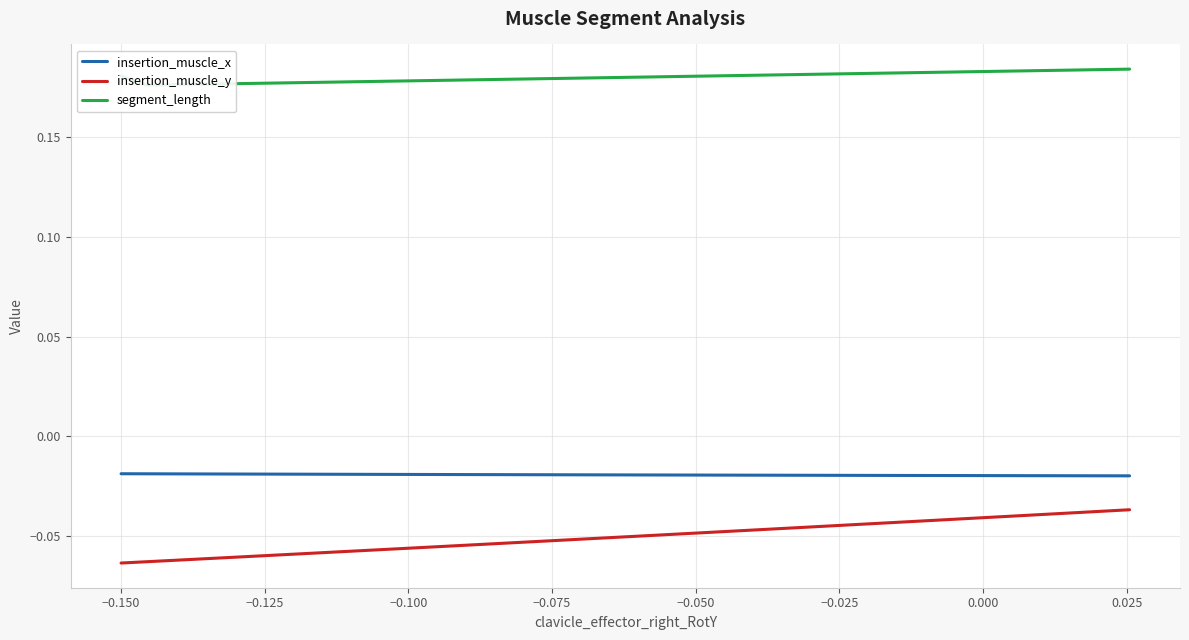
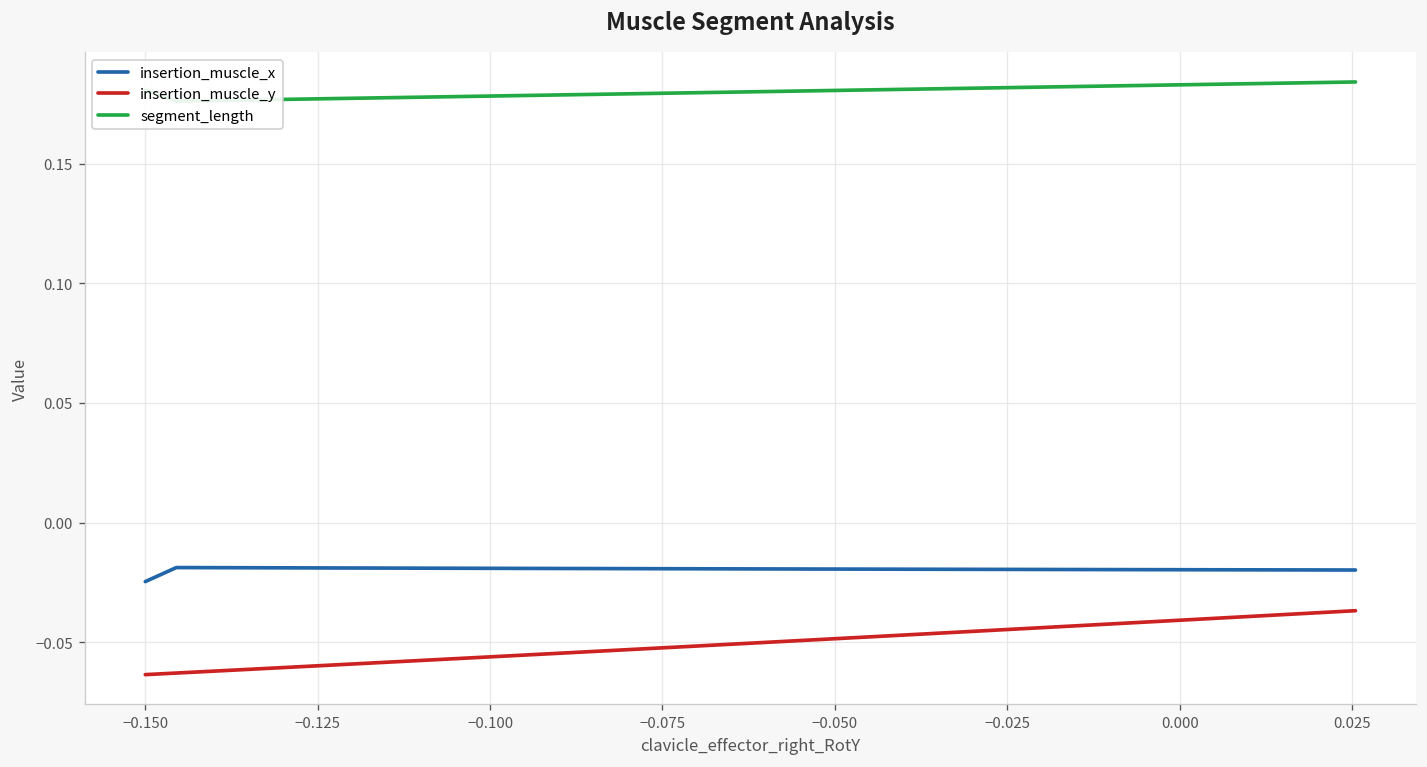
  {
    "insertion_muscle_x": {
-     "−0.150": -0.019
+     "−0.150": -0.025
    },
    "insertion_muscle_y": {
      "−0.150": -0.064
    }
  }
